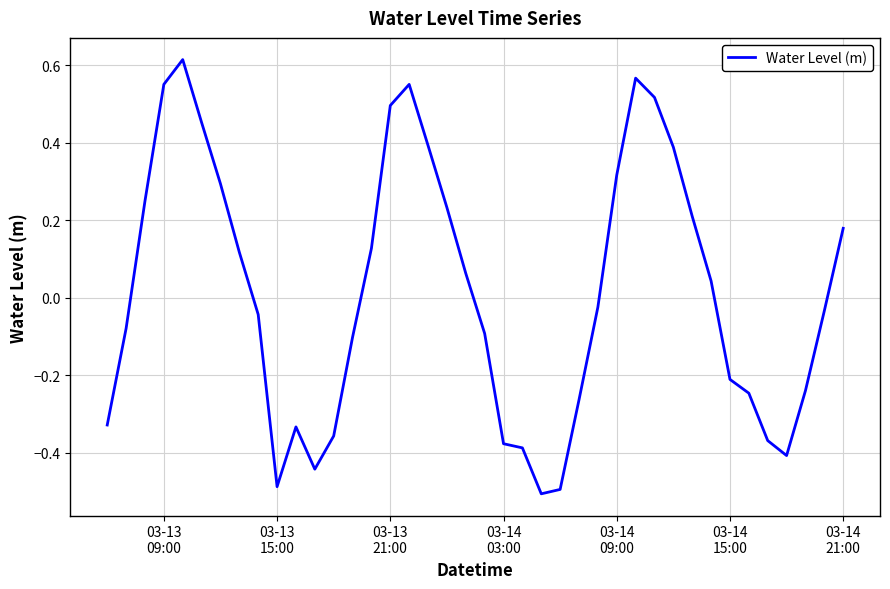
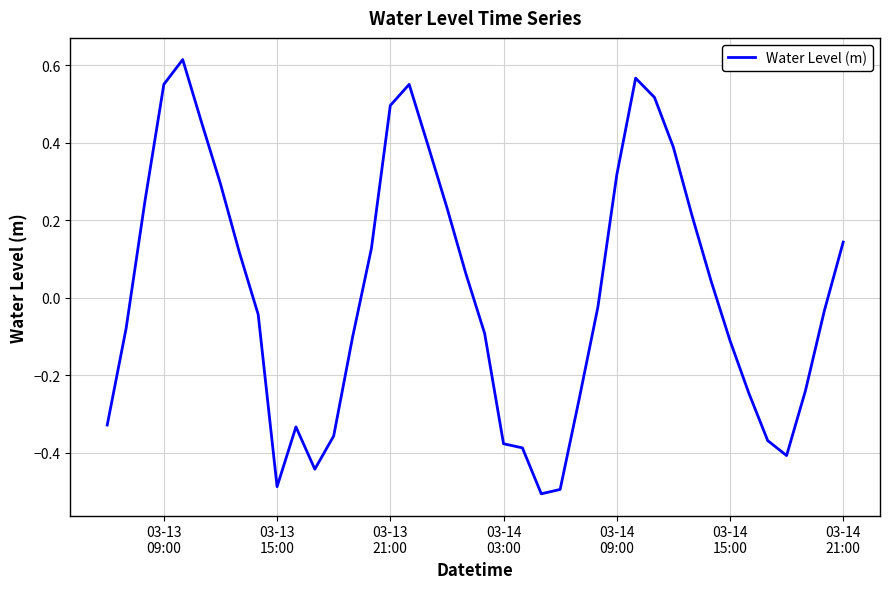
  {
    "03-13 09:00": 0.55,
    "03-13 15:00": -0.49,
    "03-13 21:00": 0.50,
    "03-14 03:00": -0.38,
    "03-14 09:00": 0.32,
-   "03-14 15:00": -0.21,
-   "03-14 21:00": 0.18
+   "03-14 15:00": -0.11,
+   "03-14 21:00": 0.14
  }
